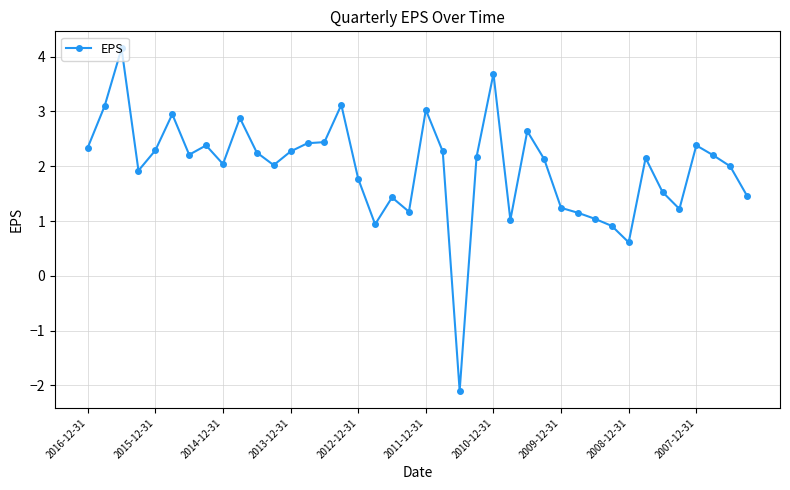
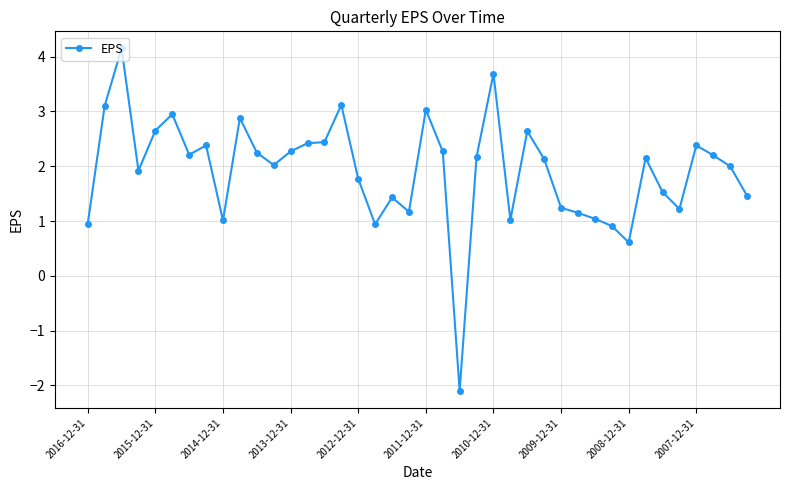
  {
-   "2016-12-31": 2.3,
-   "2015-12-31": 2.3,
-   "2014-12-31": 2.0,
+   "2016-12-31": 1.0,
+   "2015-12-31": 2.7,
+   "2014-12-31": 1.0,
    "2013-12-31": 2.3,
    "2012-12-31": 1.8,
    "2011-12-31": 3.0,
    "2010-12-31": 3.7,
    "2009-12-31": 1.2,
    "2008-12-31": 0.6,
    "2007-12-31": 2.4
  }
